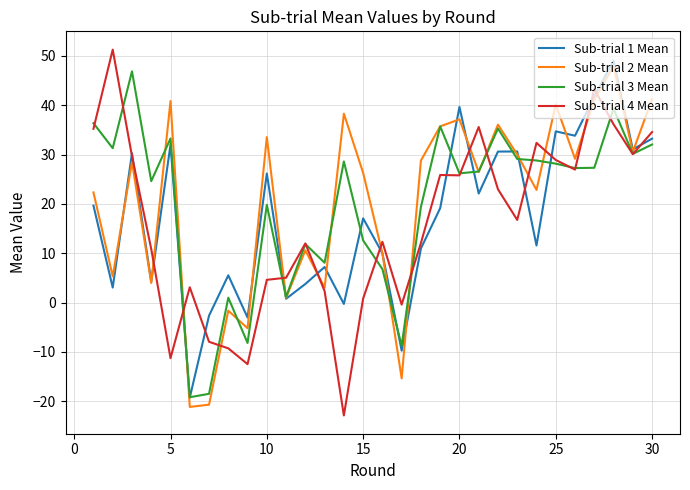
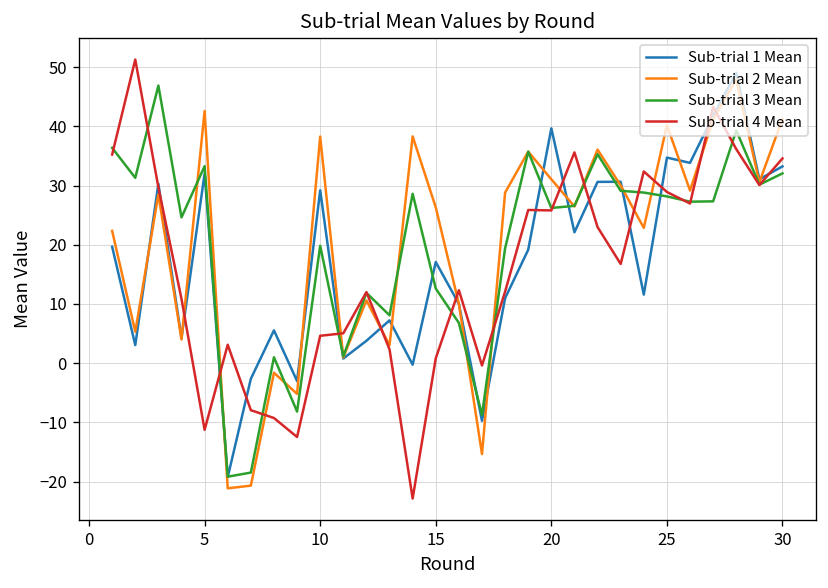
  {
    "Sub-trial 1 Mean": {
      "5": 32,
-     "10": 26,
+     "10": 29,
      "15": 17,
      "20": 40,
      "25": 35,
      "30": 33
    },
    "Sub-trial 2 Mean": {
-     "5": 41,
-     "10": 34,
+     "5": 43,
+     "10": 38,
      "15": 26,
-     "20": 37
+     "20": 31
    },
    "Sub-trial 3 Mean": {
      "5": 33,
      "10": 20,
      "15": 13,
      "25": 28,
      "30": 32
    },
    "Sub-trial 4 Mean": {
      "5": -11,
      "10": 5,
      "15": 1,
      "25": 29,
      "30": 35
    }
  }
